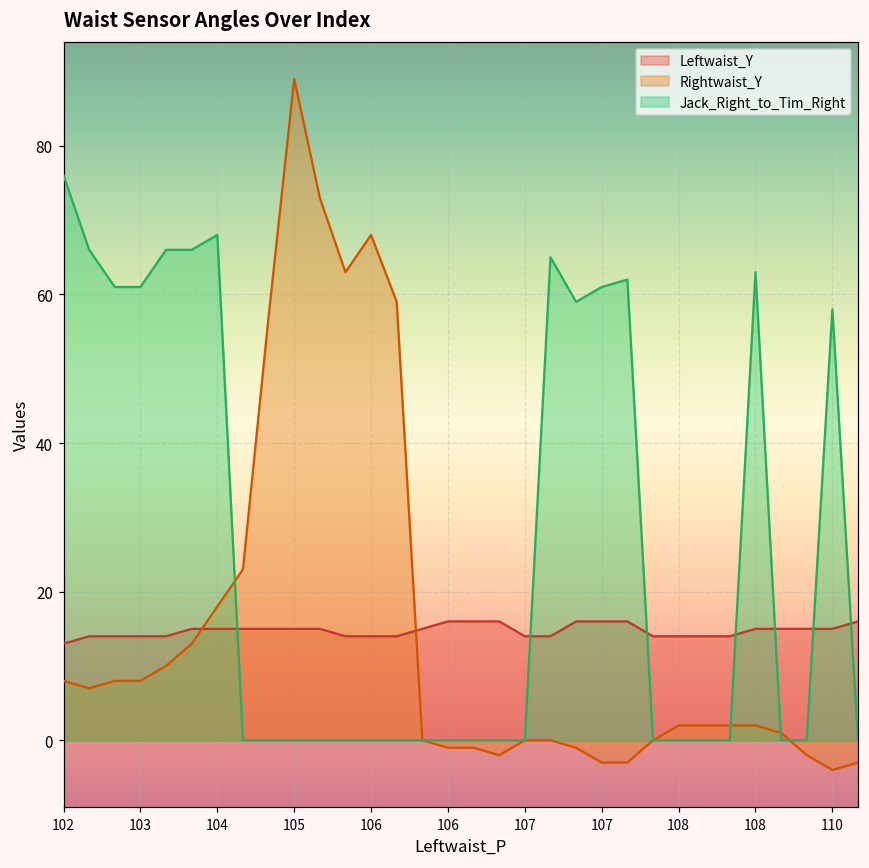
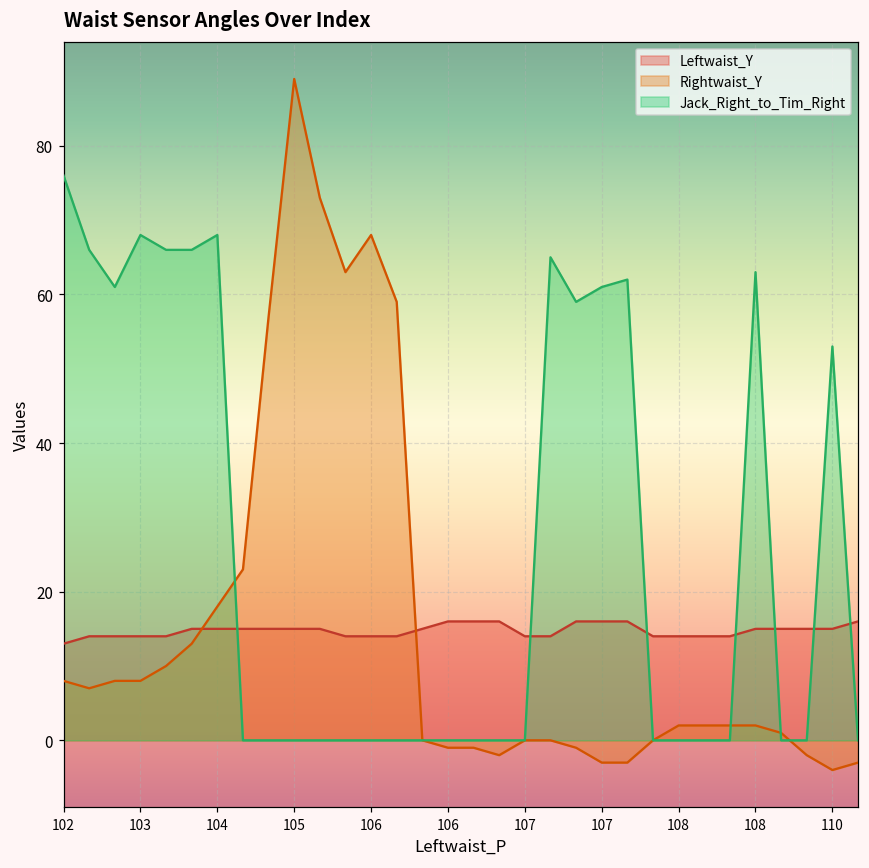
  {
    "Jack_Right_to_Tim_Right": {
      "102": 76,
-     "103": 61,
+     "103": 68,
      "104": 68,
      "105": 0,
-     "110": 58
+     "110": 53
    }
  }
